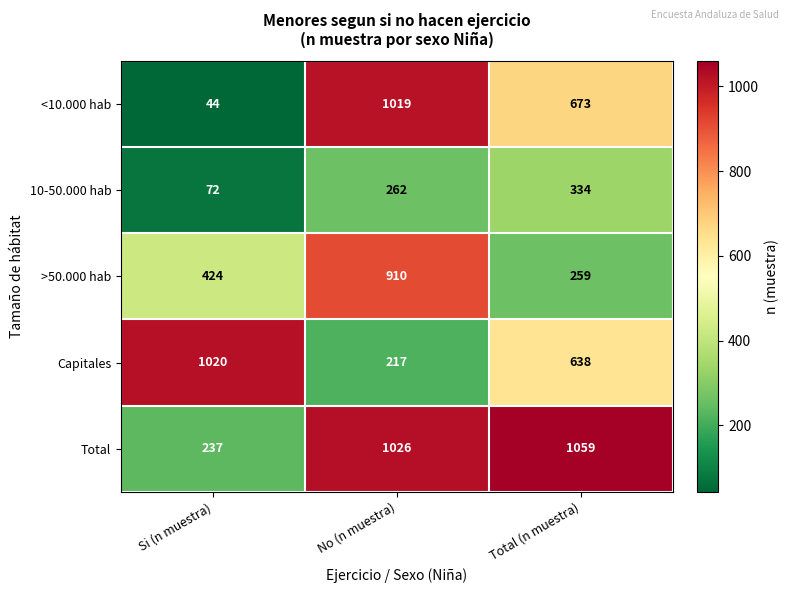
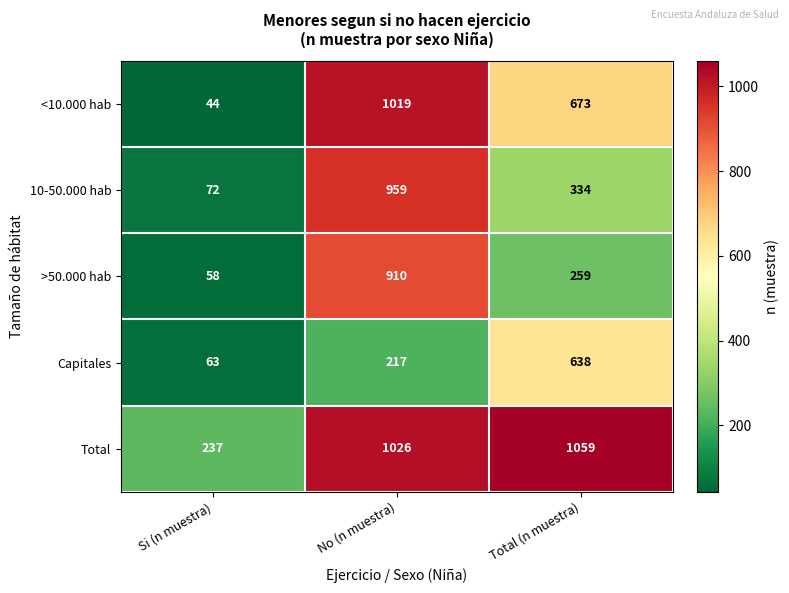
  {
    "<10.000 hab": {
      "Si (n muestra)": 44,
      "No (n muestra)": 1019,
      "Total (n muestra)": 673
    },
    "10-50.000 hab": {
      "Si (n muestra)": 72,
-     "No (n muestra)": 262,
+     "No (n muestra)": 959,
      "Total (n muestra)": 334
    },
    ">50.000 hab": {
-     "Si (n muestra)": 424,
+     "Si (n muestra)": 58,
      "No (n muestra)": 910,
      "Total (n muestra)": 259
    },
    "Capitales": {
-     "Si (n muestra)": 1020,
+     "Si (n muestra)": 63,
      "No (n muestra)": 217,
      "Total (n muestra)": 638
    },
    "Total": {
      "Si (n muestra)": 237,
      "No (n muestra)": 1026,
      "Total (n muestra)": 1059
    }
  }
